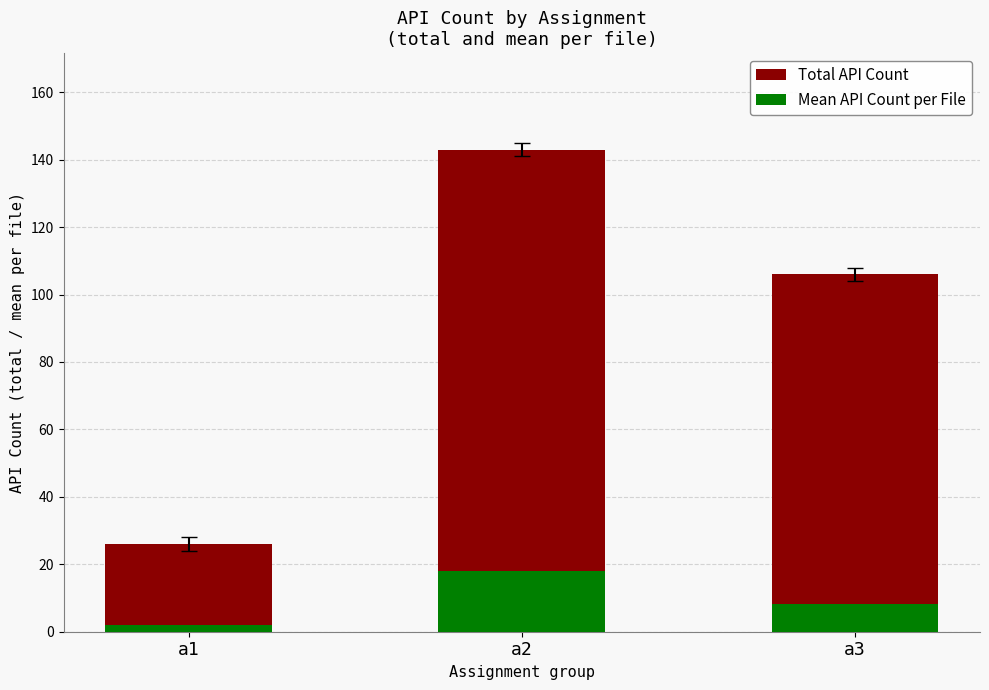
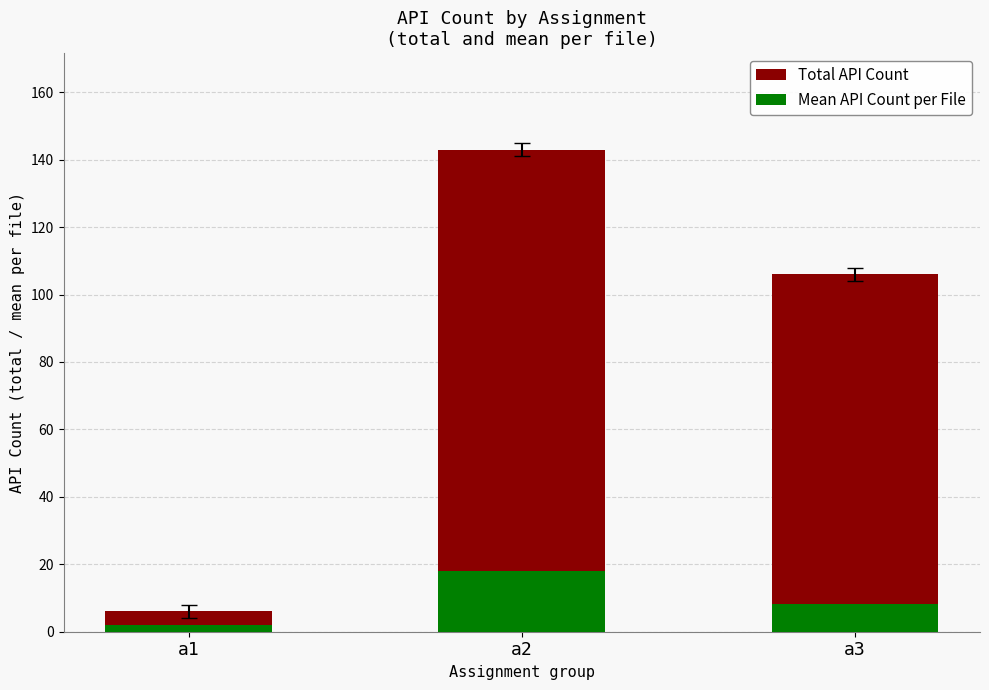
  {
    "Total API Count": {
-     "a1": 26,
+     "a1": 6,
      "a2": 143,
      "a3": 106
    }
  }
